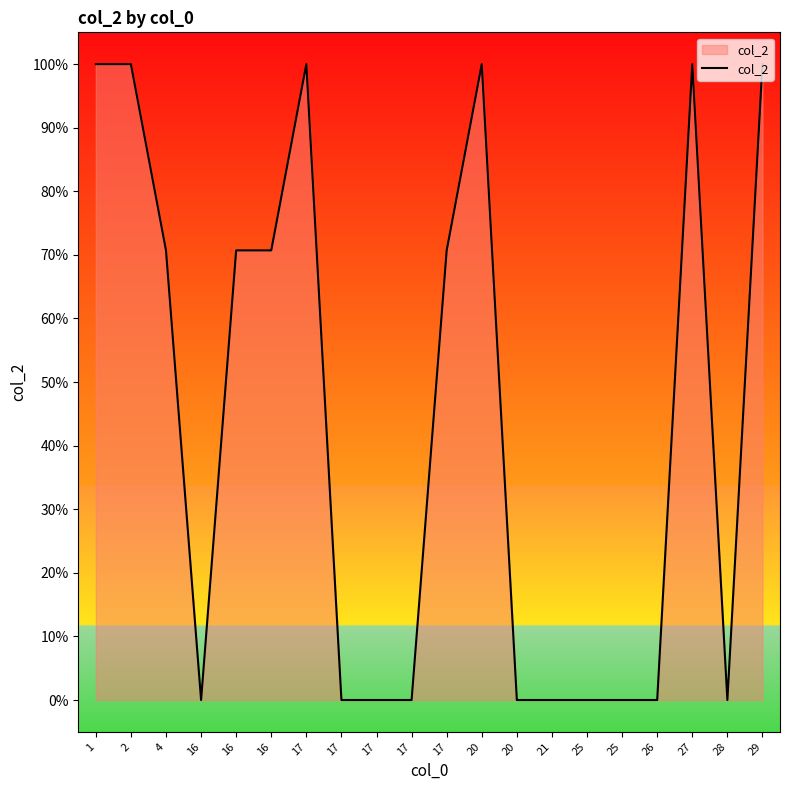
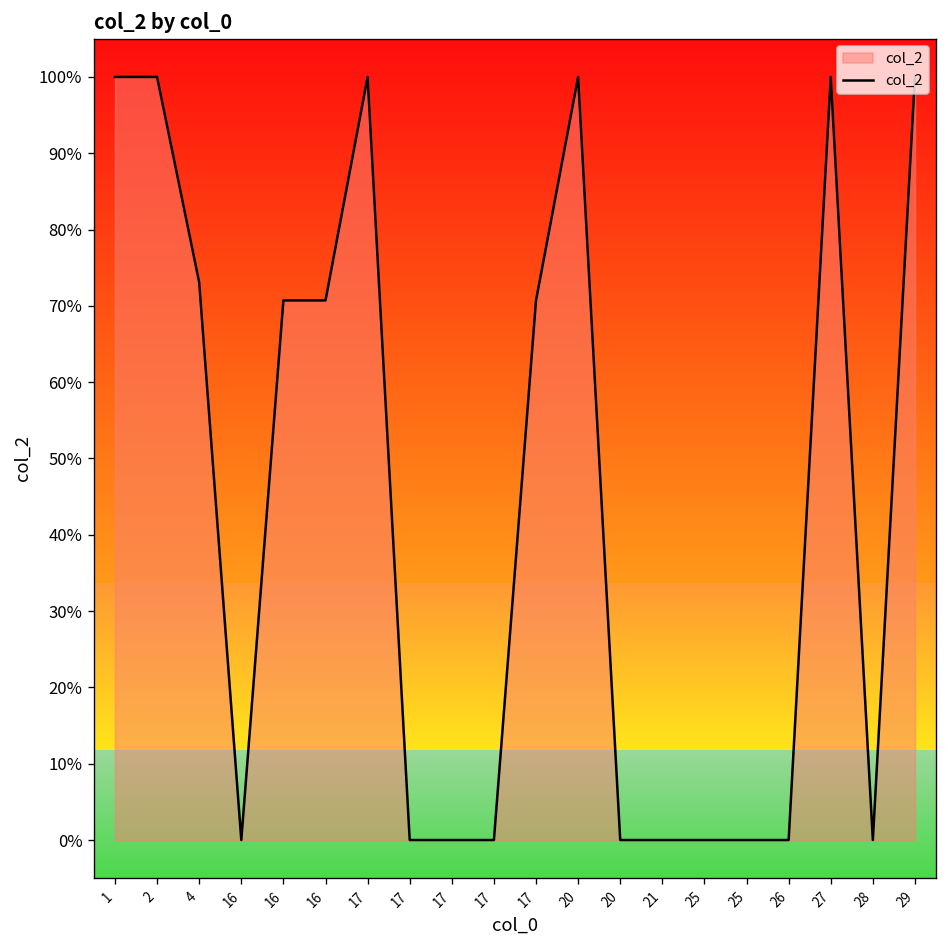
  {
    "1": "100%",
    "2": "100%",
-   "4": "71%",
+   "4": "73%",
    "21": "0%",
    "26": "0%",
    "27": "100%",
    "28": "0%"
  }
